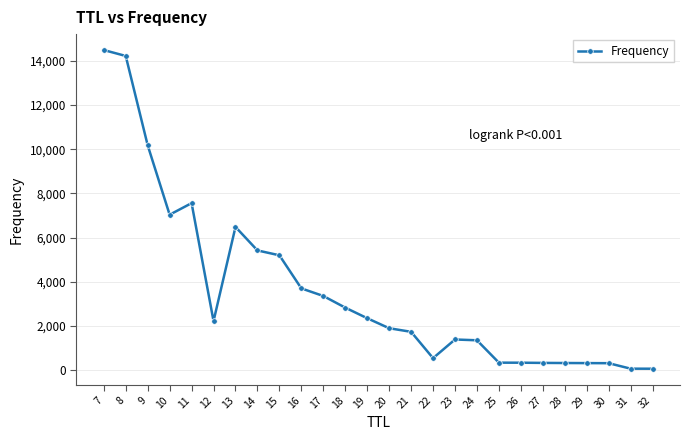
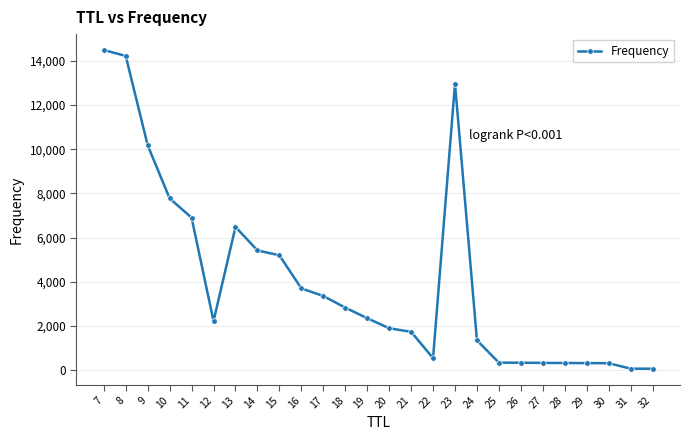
  {
    "7": "14,500",
    "8": "14,200",
    "9": "10,200",
-   "10": "7,000",
-   "11": "7,600",
+   "10": "7,800",
+   "11": "6,900",
    "12": "2,200",
    "13": "6,500",
    "14": "5,400",
    "15": "5,200",
    "16": "3,700",
    "17": "3,400",
    "18": "2,800",
    "19": "2,300",
    "20": "1,900",
    "21": "1,700",
    "22": "500",
-   "23": "1,400",
+   "23": "13,000",
    "24": "1,300",
    "25": "300",
    "26": "300",
    "27": "300",
    "28": "300",
    "29": "300",
    "30": "300",
    "31": "100",
    "32": "100"
  }
